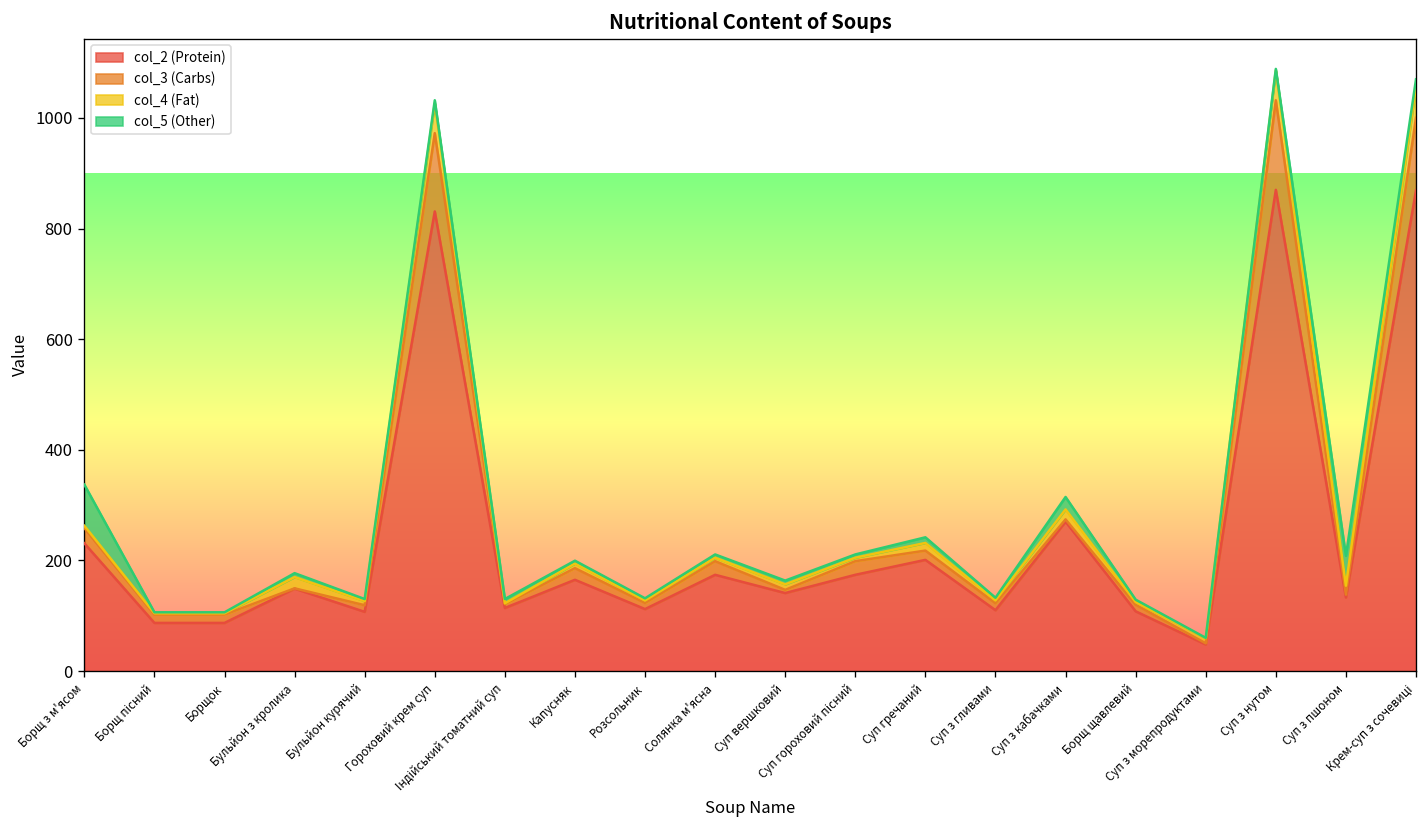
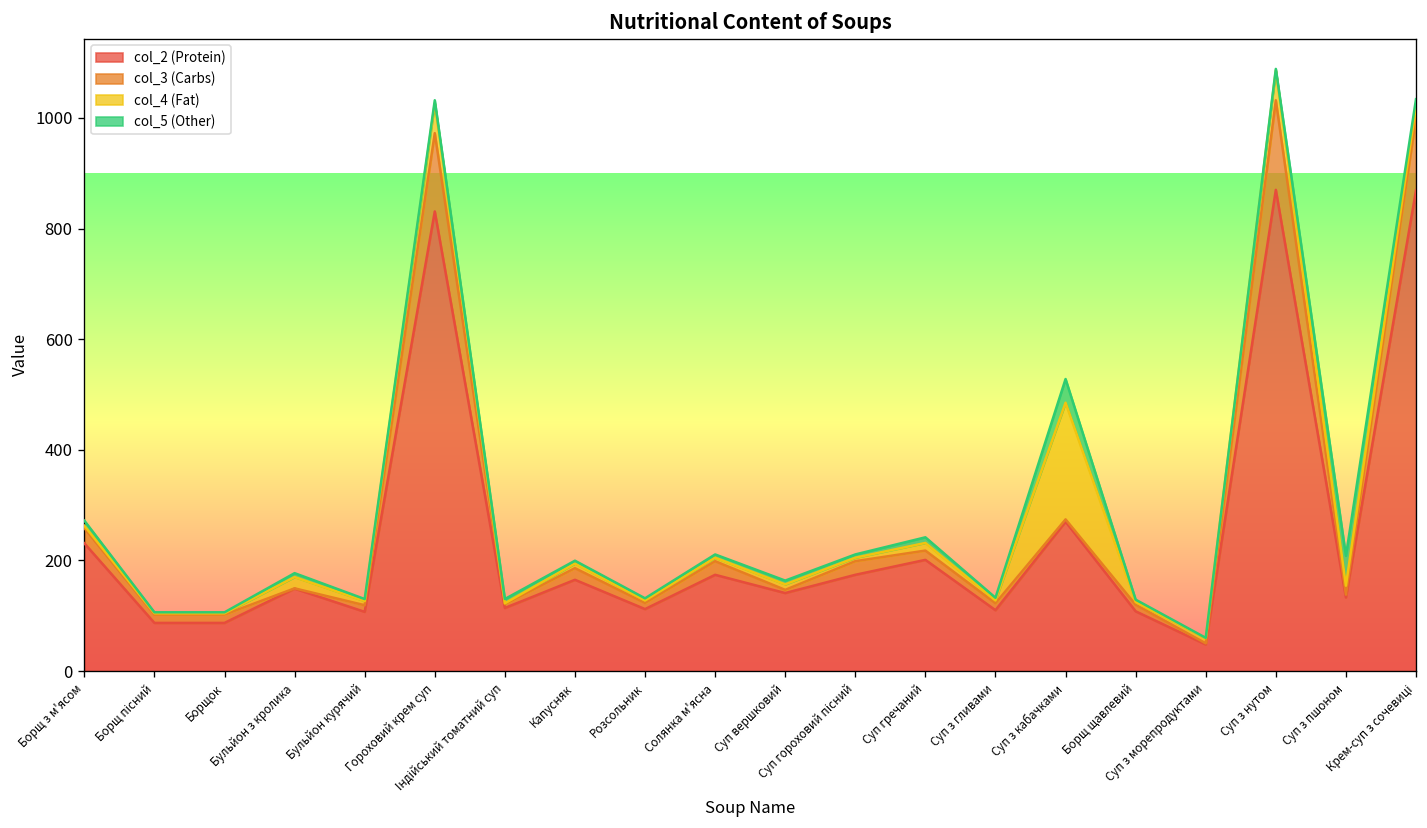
  {
    "col_4 (Fat)": {
      "Бульйон з кролика": 20,
      "Солянка м'ясна": 10,
      "Суп вершковий": 10,
      "Суп гороховий пісний": 10,
      "Суп гречаний": 10,
-     "Суп з кабачками": 20,
+     "Суп з кабачками": 210,
      "Суп з пшоном": 20,
-     "Крем-суп з сочевиці": 60
+     "Крем-суп з сочевиці": 20
    },
    "col_5 (Other)": {
-     "Борщ з м'ясом": 70,
+     "Борщ з м'ясом": 10,
      "Бульйон з кролика": 10,
      "Індійський томатний суп": 10,
      "Солянка м'ясна": 10,
      "Суп вершковий": 10,
      "Суп гороховий пісний": 10,
      "Суп гречаний": 10,
-     "Суп з кабачками": 20,
+     "Суп з кабачками": 40,
      "Суп з пшоном": 50,
      "Крем-суп з сочевиці": 10
    }
  }
